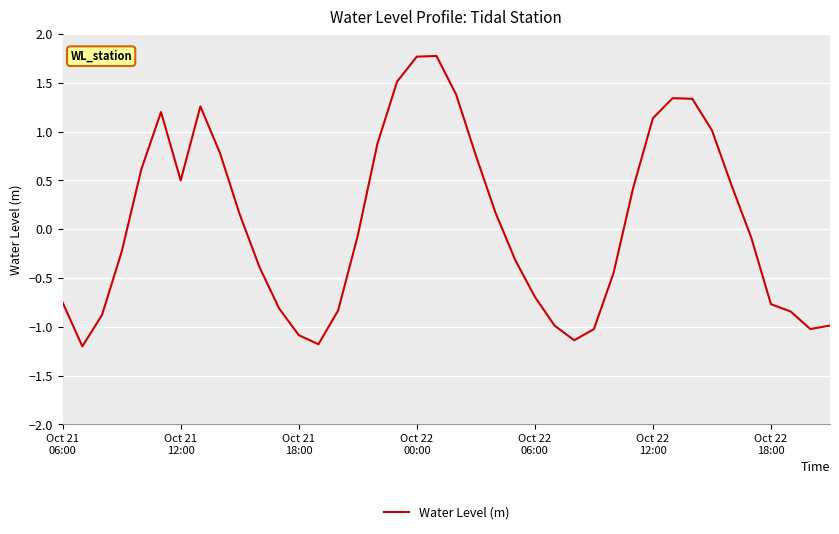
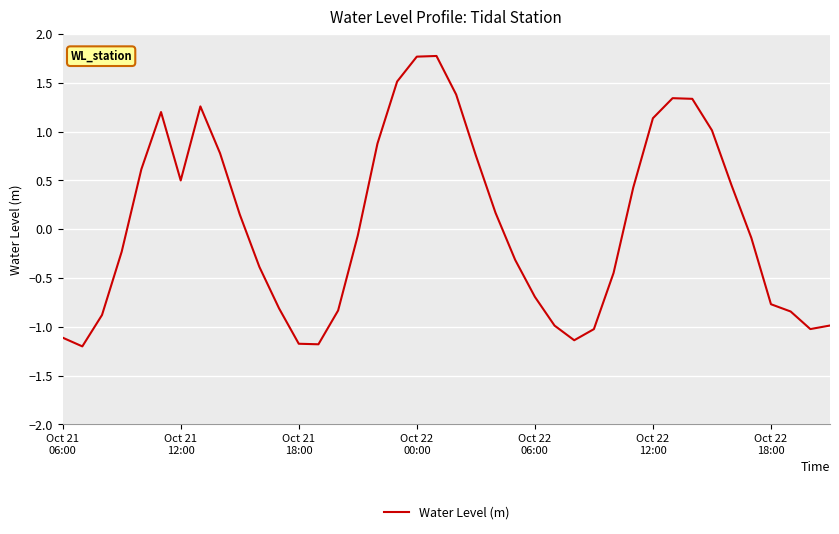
  {
-   "Oct 21 06:00": -0.8,
+   "Oct 21 06:00": -1.1,
    "Oct 21 12:00": 0.5,
-   "Oct 21 18:00": -1.1,
+   "Oct 21 18:00": -1.2,
    "Oct 22 00:00": 1.8,
    "Oct 22 06:00": -0.7,
    "Oct 22 12:00": 1.1,
    "Oct 22 18:00": -0.8
  }
